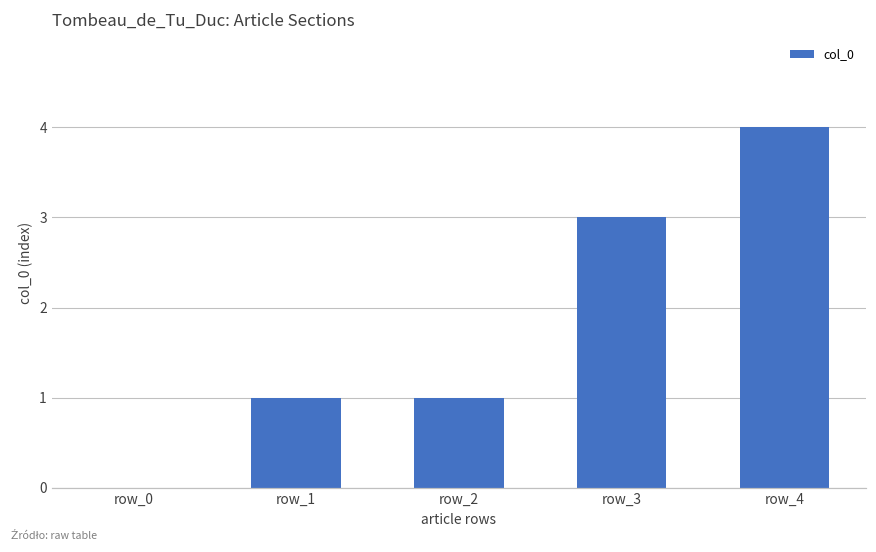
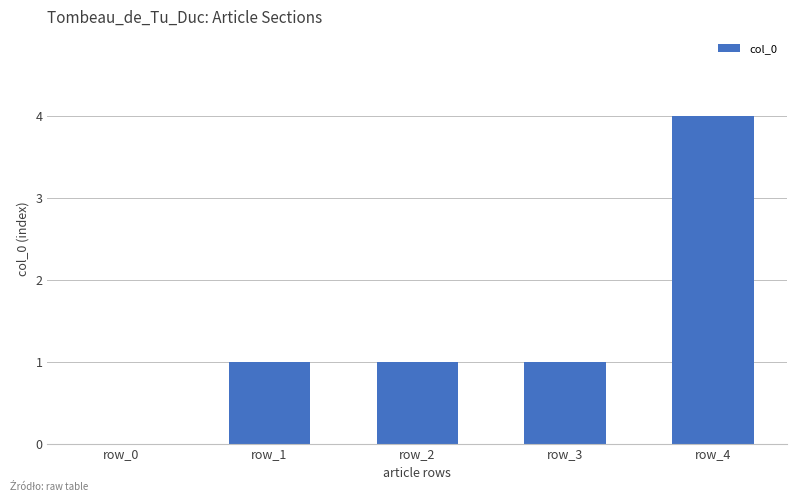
  {
    "row_0": 0,
    "row_1": 1,
    "row_2": 1,
-   "row_3": 3,
+   "row_3": 1,
    "row_4": 4
  }
